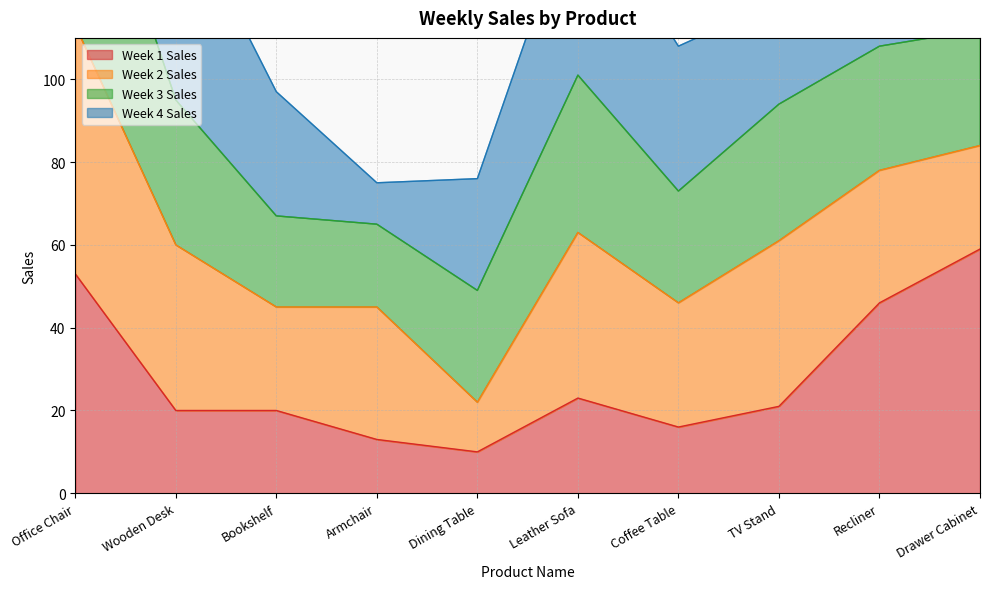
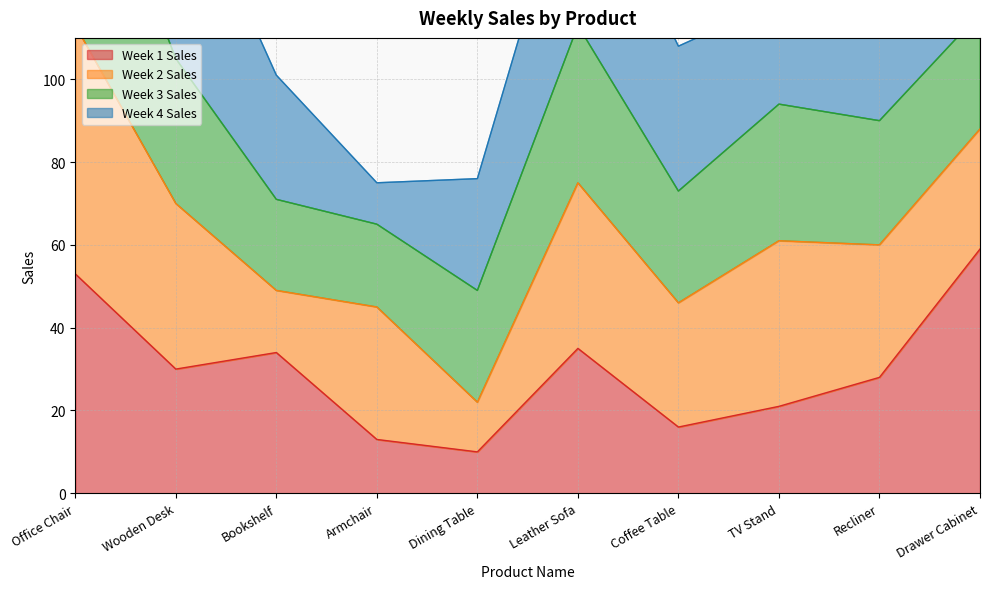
  {
    "Week 1 Sales": {
      "Office Chair": 53,
-     "Wooden Desk": 20,
-     "Bookshelf": 20,
+     "Wooden Desk": 30,
+     "Bookshelf": 34,
      "Armchair": 13,
      "Dining Table": 10,
-     "Leather Sofa": 23,
+     "Leather Sofa": 35,
      "Coffee Table": 16,
      "TV Stand": 21,
-     "Recliner": 46,
+     "Recliner": 28,
      "Drawer Cabinet": 59
    },
    "Week 2 Sales": {
      "Wooden Desk": 40,
-     "Bookshelf": 25,
+     "Bookshelf": 15,
      "Armchair": 32,
      "Dining Table": 12,
      "Leather Sofa": 40,
      "Coffee Table": 30,
      "TV Stand": 40,
      "Recliner": 32,
-     "Drawer Cabinet": 25
+     "Drawer Cabinet": 29
    },
    "Week 3 Sales": {
      "Bookshelf": 22,
      "Armchair": 20,
      "Dining Table": 27,
      "Coffee Table": 27,
      "TV Stand": 33,
      "Recliner": 30
    },
    "Week 4 Sales": {
      "Bookshelf": 30,
      "Armchair": 10,
      "Dining Table": 27,
      "Coffee Table": 35
    }
  }
